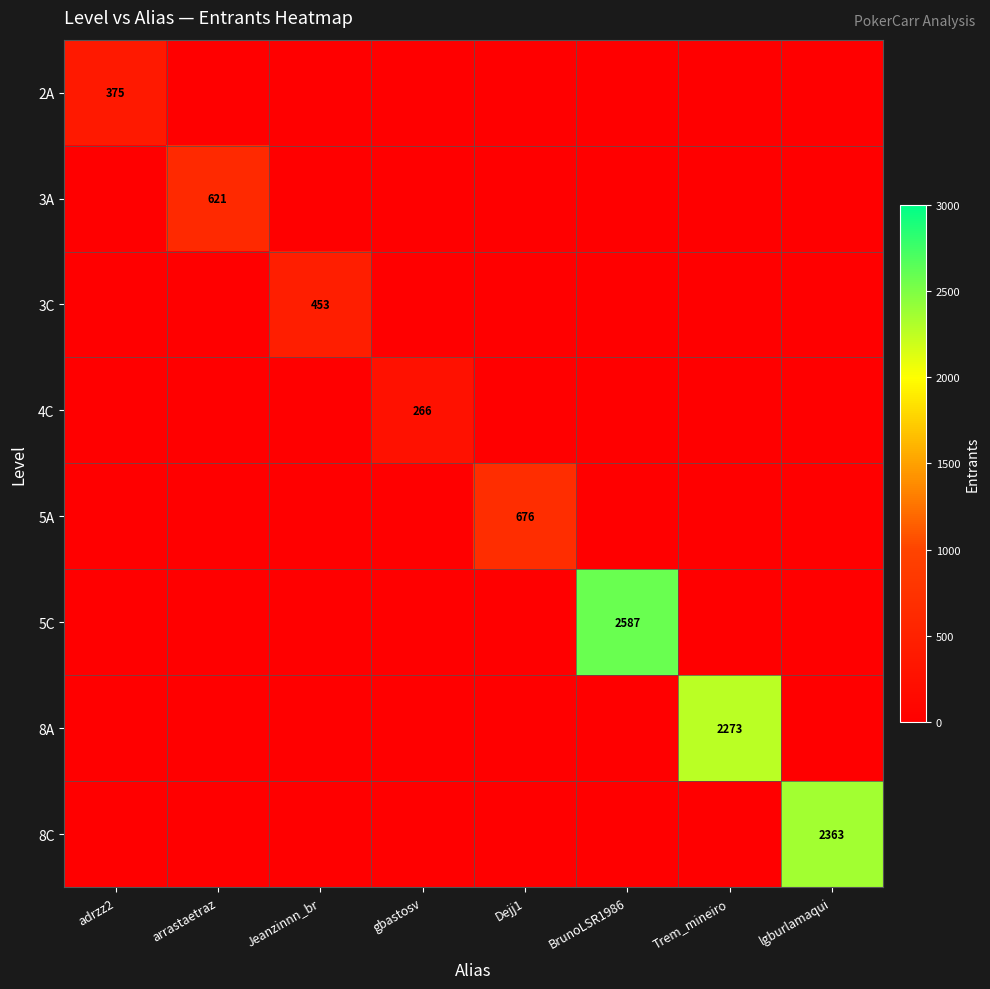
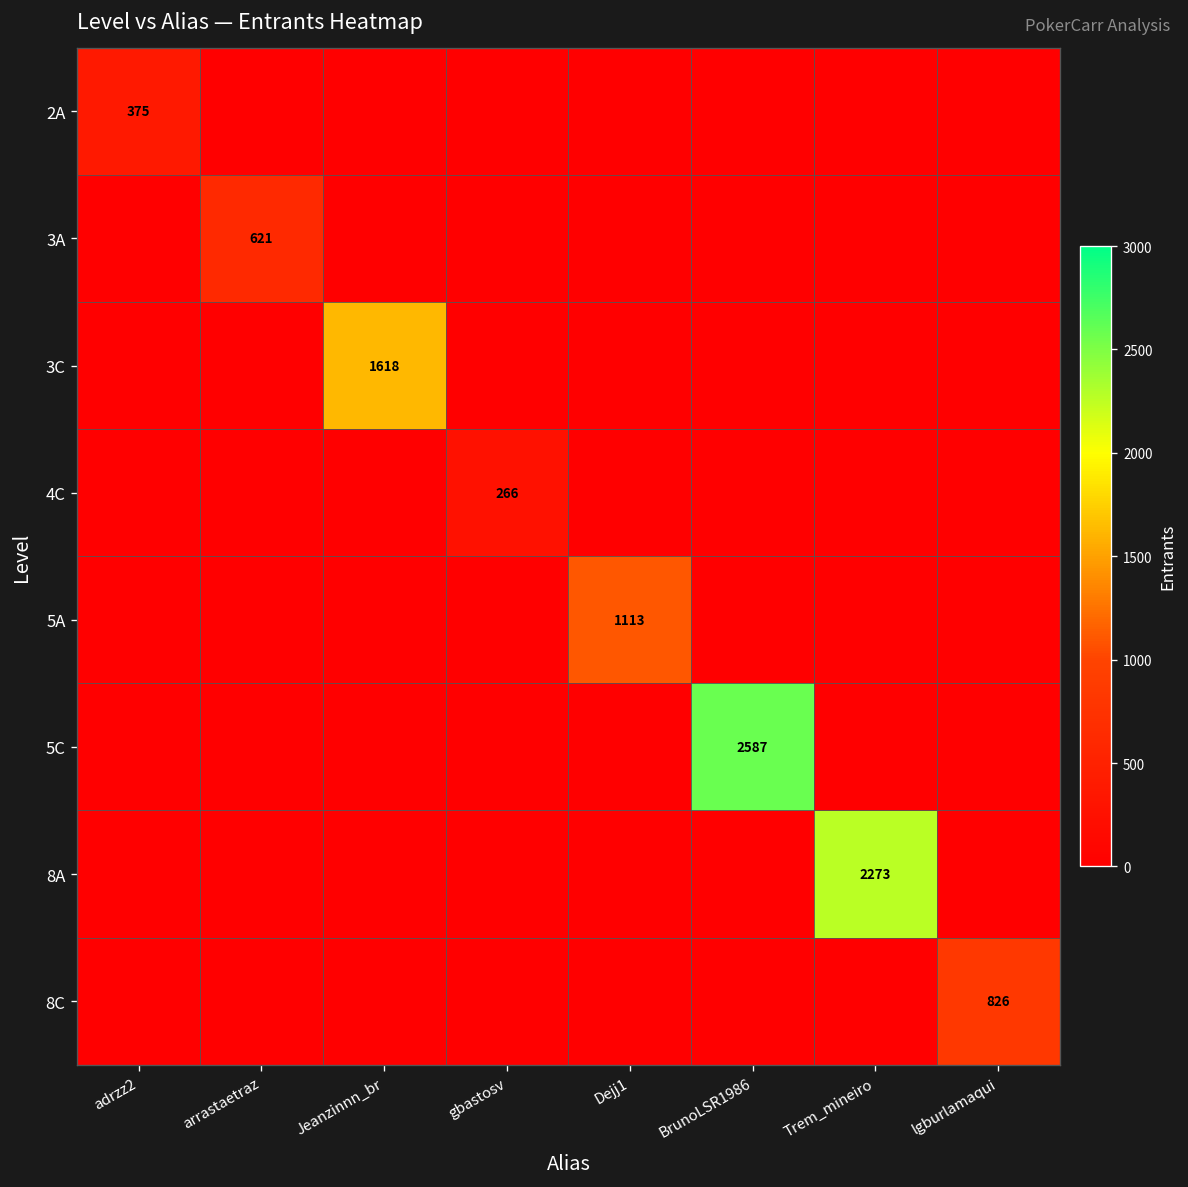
  {
    "2A": {
      "adrzz2": 375
    },
    "3A": {
      "arrastaetraz": 621
    },
    "3C": {
-     "Jeanzinnn_br": 453
+     "Jeanzinnn_br": 1618
    },
    "4C": {
      "gbastosv": 266
    },
    "5A": {
-     "Dejj1": 676
+     "Dejj1": 1113
    },
    "5C": {
      "BrunoLSR1986": 2587
    },
    "8A": {
      "Trem_mineiro": 2273
    },
    "8C": {
-     "lgburlamaqui": 2363
+     "lgburlamaqui": 826
    }
  }
